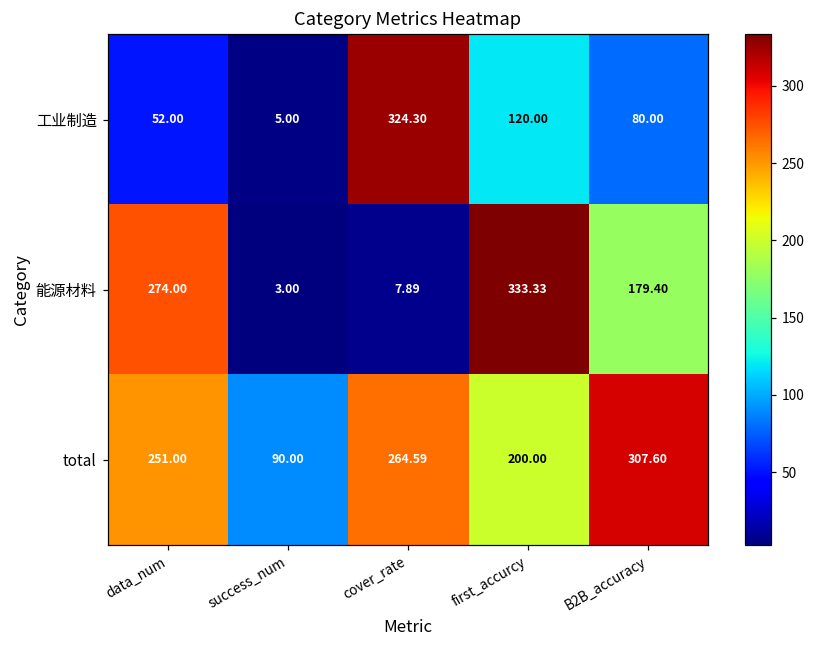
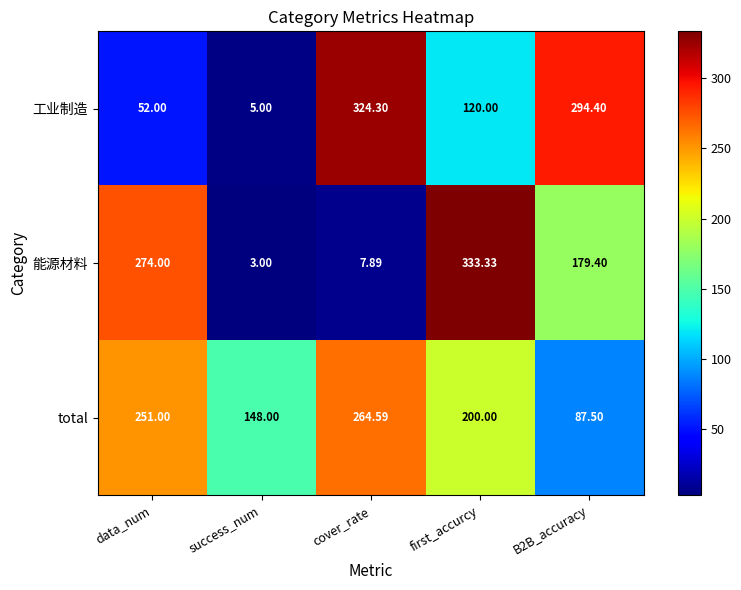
  {
    "工业制造": {
      "data_num": 52.00,
      "success_num": 5.00,
      "cover_rate": 324.30,
      "first_accurcy": 120.00,
-     "B2B_accuracy": 80.00
+     "B2B_accuracy": 294.40
    },
    "能源材料": {
      "data_num": 274.00,
      "success_num": 3.00,
      "cover_rate": 7.89,
      "first_accurcy": 333.33,
      "B2B_accuracy": 179.40
    },
    "total": {
      "data_num": 251.00,
-     "success_num": 90.00,
+     "success_num": 148.00,
      "cover_rate": 264.59,
      "first_accurcy": 200.00,
-     "B2B_accuracy": 307.60
+     "B2B_accuracy": 87.50
    }
  }
